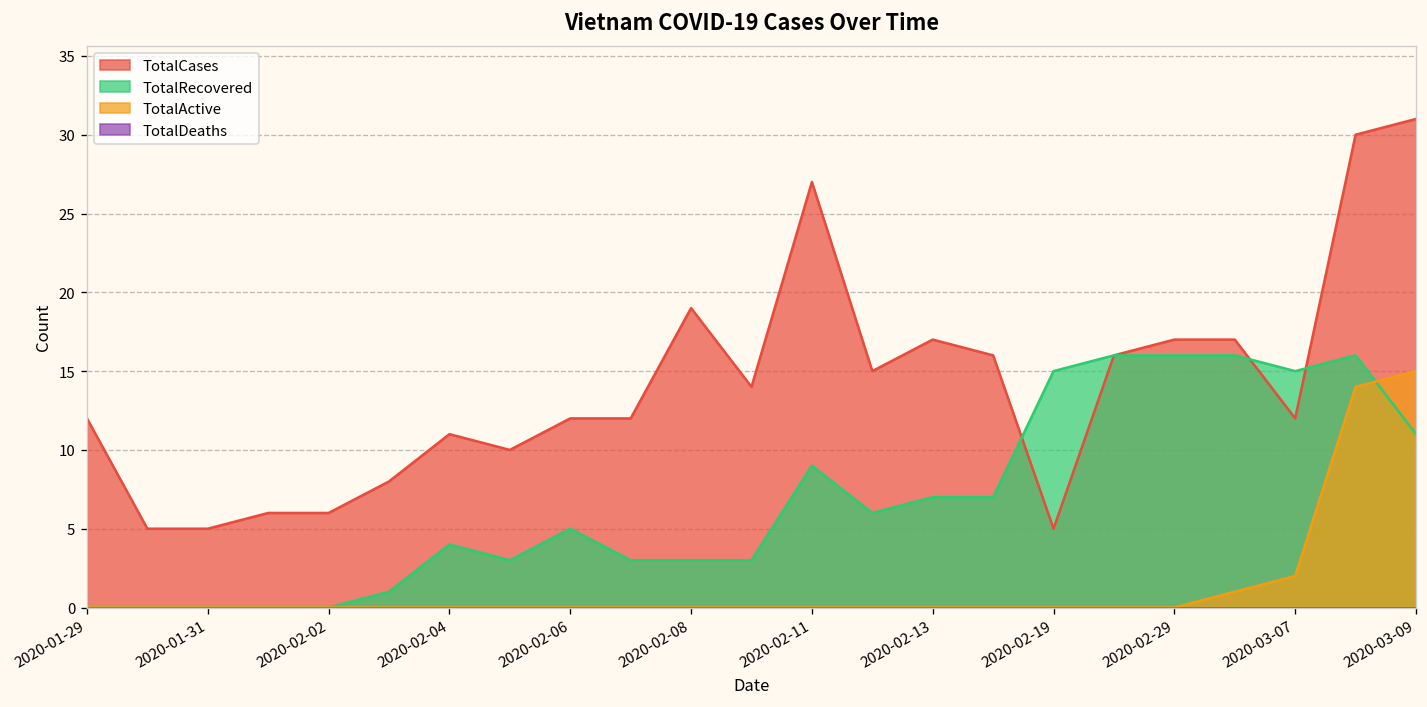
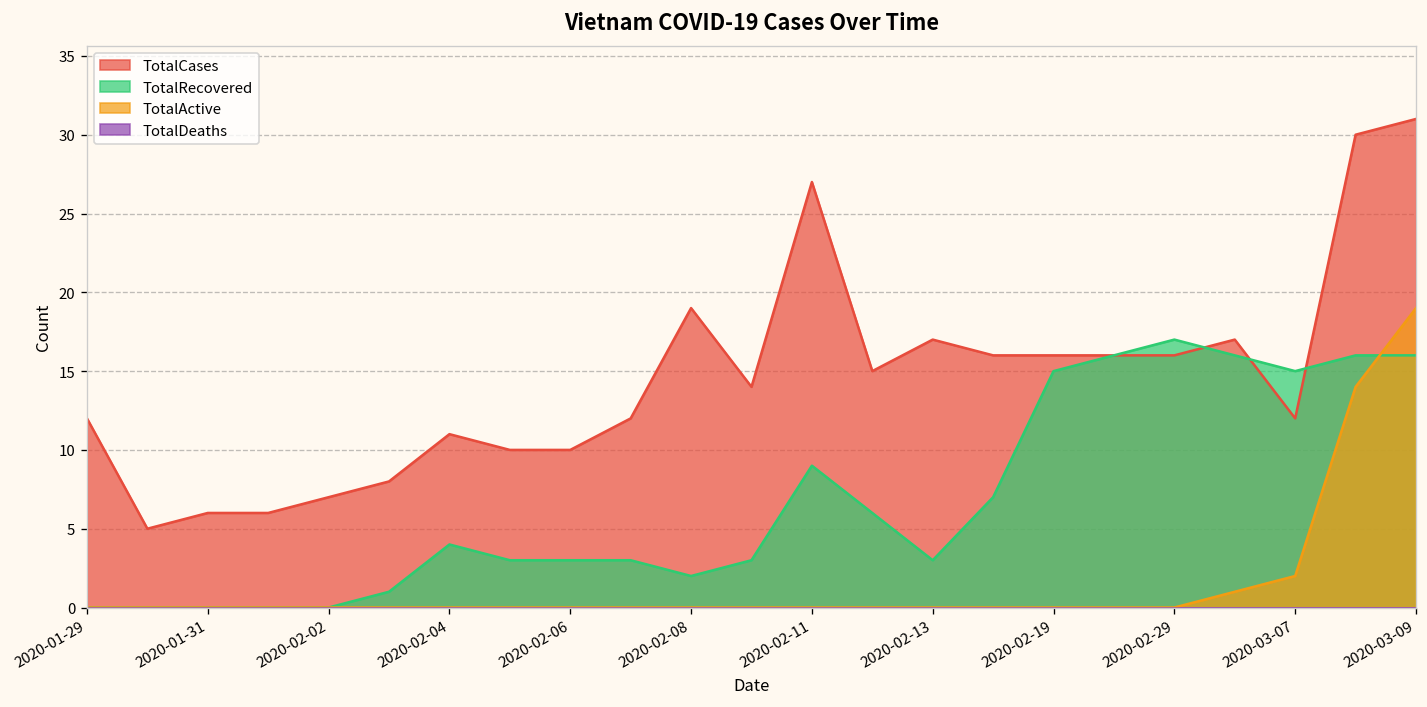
  {
    "TotalCases": {
      "2020-01-29": 12,
-     "2020-01-31": 5,
-     "2020-02-02": 6,
+     "2020-01-31": 6,
+     "2020-02-02": 7,
      "2020-02-04": 11,
-     "2020-02-06": 12,
+     "2020-02-06": 10,
      "2020-02-08": 19,
      "2020-02-11": 27,
      "2020-02-13": 17,
-     "2020-02-19": 5,
-     "2020-02-29": 17,
+     "2020-02-19": 16,
+     "2020-02-29": 16,
      "2020-03-07": 12,
      "2020-03-09": 31
    },
    "TotalRecovered": {
      "2020-02-04": 4,
-     "2020-02-06": 5,
-     "2020-02-08": 3,
+     "2020-02-06": 3,
+     "2020-02-08": 2,
      "2020-02-11": 9,
-     "2020-02-13": 7,
+     "2020-02-13": 3,
      "2020-02-19": 15,
-     "2020-02-29": 16,
+     "2020-02-29": 17,
      "2020-03-07": 15,
-     "2020-03-09": 11
+     "2020-03-09": 16
    },
    "TotalActive": {
      "2020-03-07": 2,
-     "2020-03-09": 15
+     "2020-03-09": 19
    },
    "TotalDeaths": {
      "2020-03-07": 0,
      "2020-03-09": 0
    }
  }
